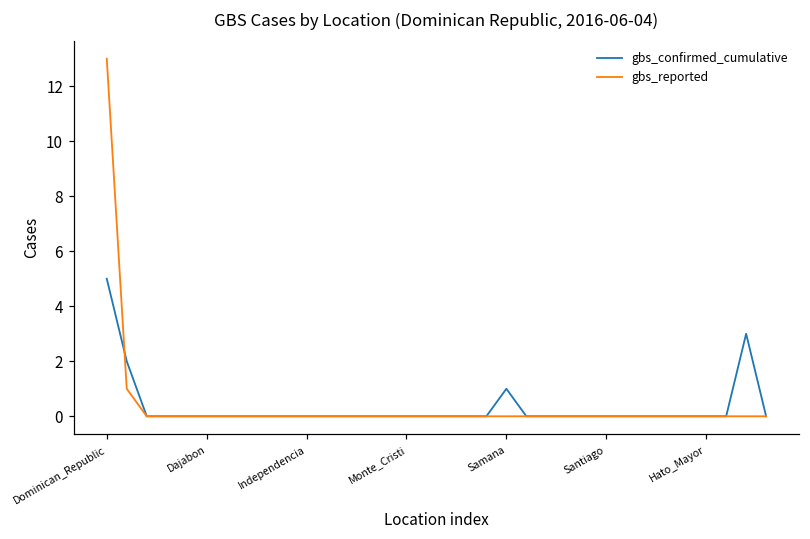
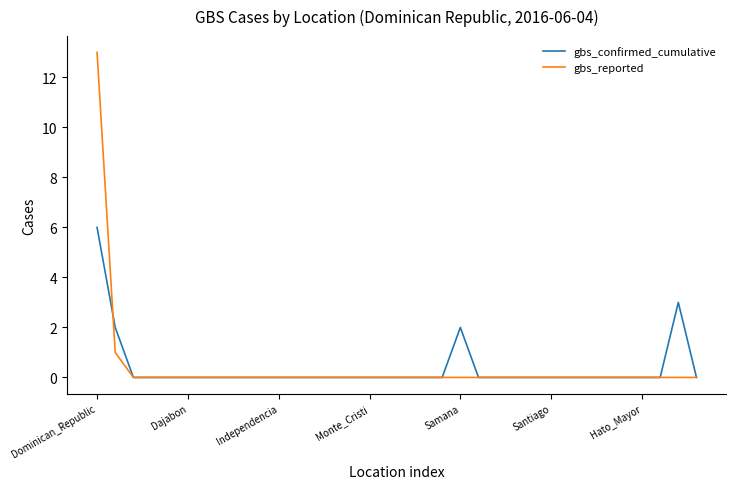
  {
    "gbs_confirmed_cumulative": {
-     "Dominican_Republic": 5,
-     "Samana": 1
+     "Dominican_Republic": 6,
+     "Samana": 2
    },
    "gbs_reported": {
      "Dominican_Republic": 13,
      "Samana": 0
    }
  }
